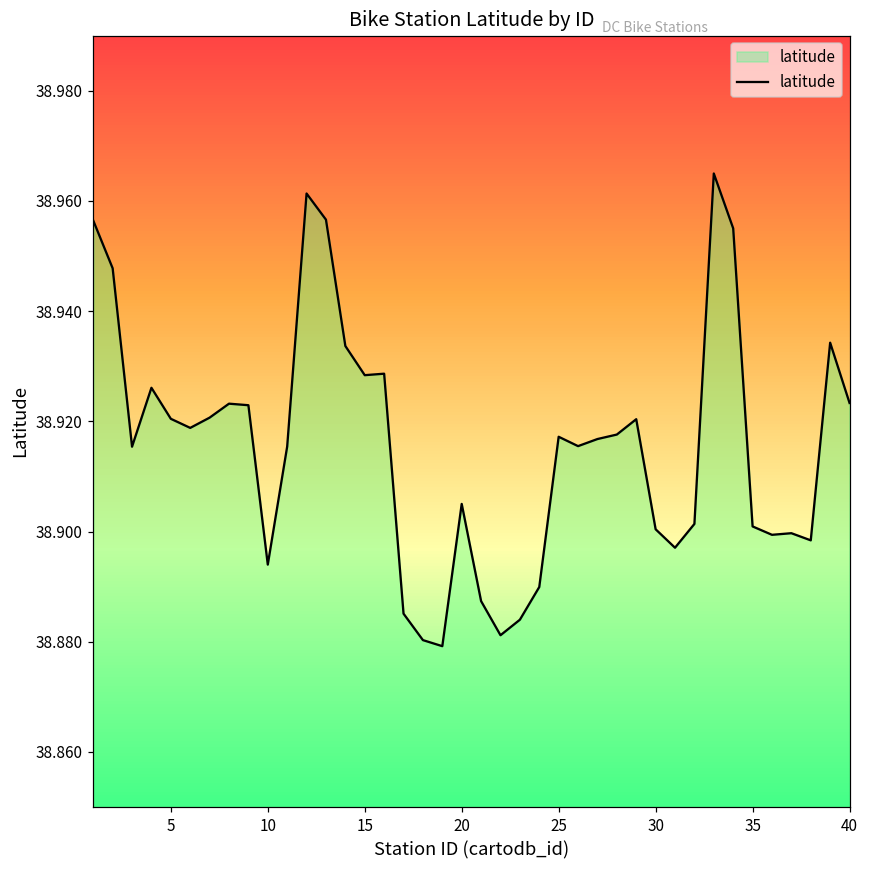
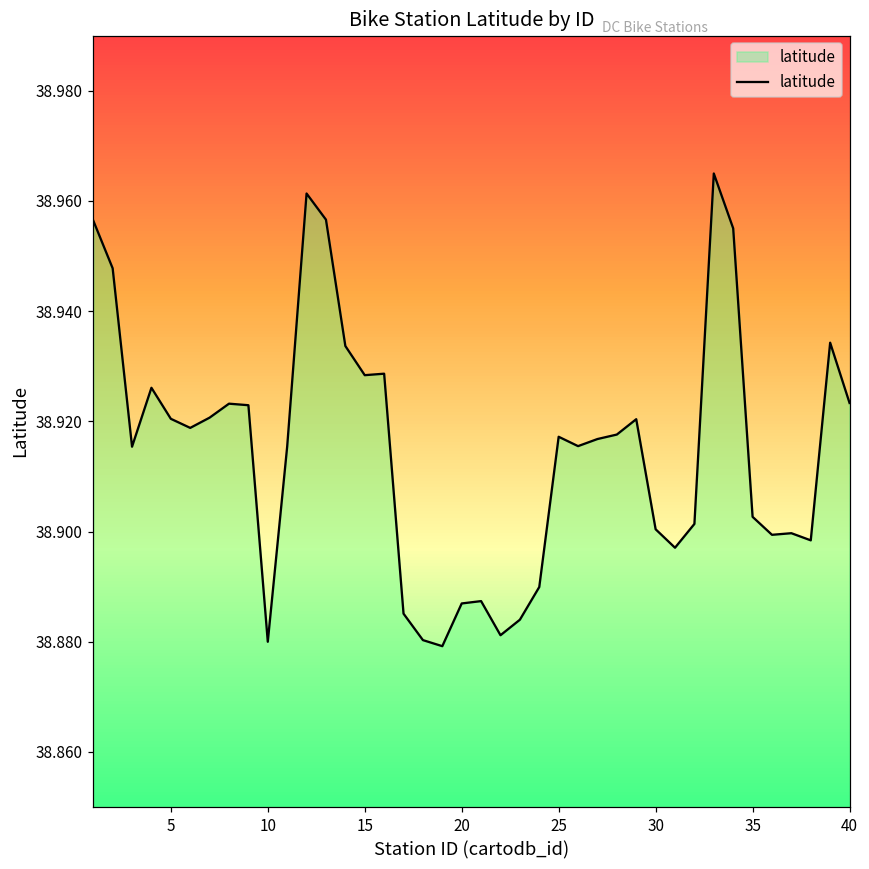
  {
    "5": 38.920,
-   "10": 38.894,
+   "10": 38.880,
    "15": 38.928,
-   "20": 38.905,
+   "20": 38.887,
    "25": 38.917,
    "30": 38.900,
-   "35": 38.901,
+   "35": 38.903,
    "40": 38.923
  }
